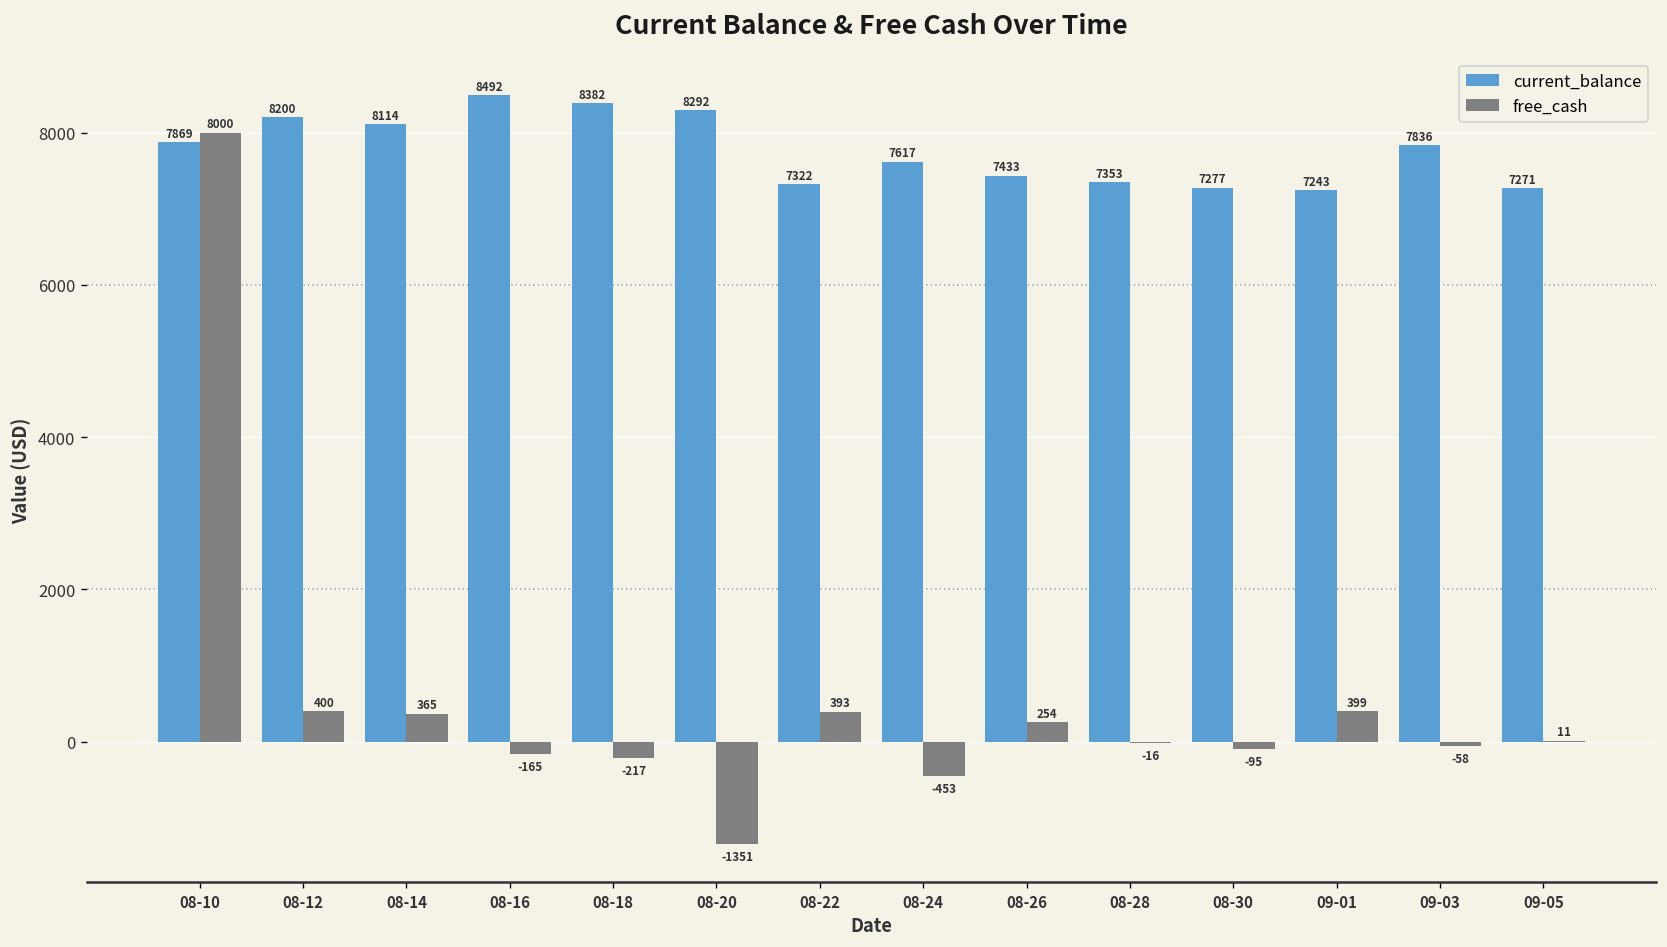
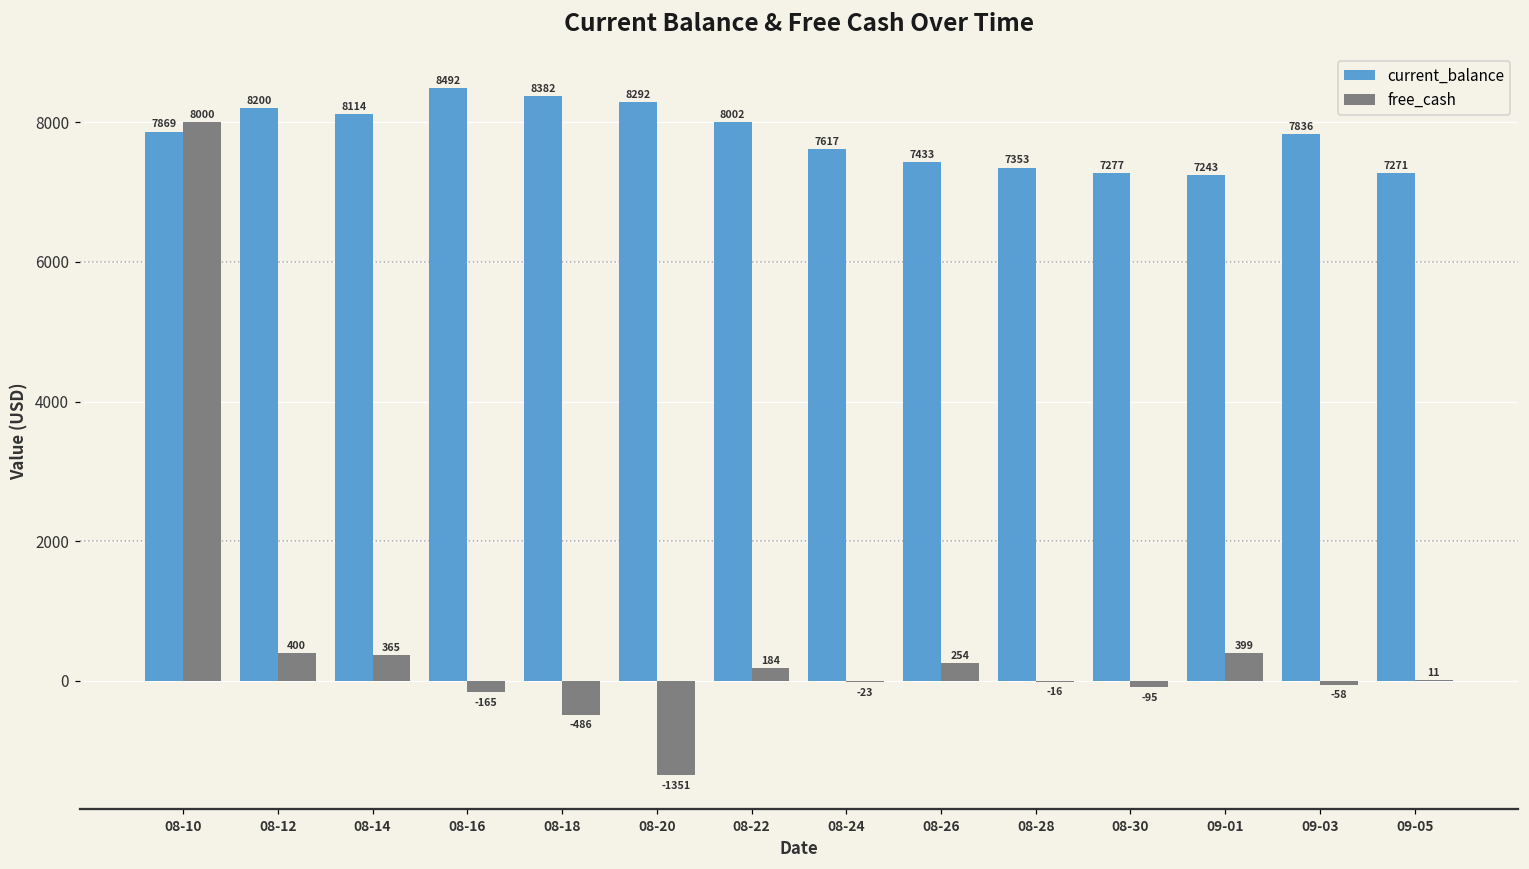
  {
    "current_balance": {
      "08-10": 7869,
      "08-12": 8200,
      "08-14": 8114,
      "08-16": 8492,
      "08-18": 8382,
      "08-20": 8292,
-     "08-22": 7322,
+     "08-22": 8002,
      "08-24": 7617,
      "08-26": 7433,
      "08-28": 7353,
      "08-30": 7277,
      "09-01": 7243,
      "09-03": 7836,
      "09-05": 7271
    },
    "free_cash": {
      "08-10": 8000,
      "08-12": 400,
      "08-14": 365,
      "08-16": -165,
-     "08-18": -217,
+     "08-18": -486,
      "08-20": -1351,
-     "08-22": 393,
-     "08-24": -453,
+     "08-22": 184,
+     "08-24": -23,
      "08-26": 254,
      "08-28": -16,
      "08-30": -95,
      "09-01": 399,
      "09-03": -58,
      "09-05": 11
    }
  }
